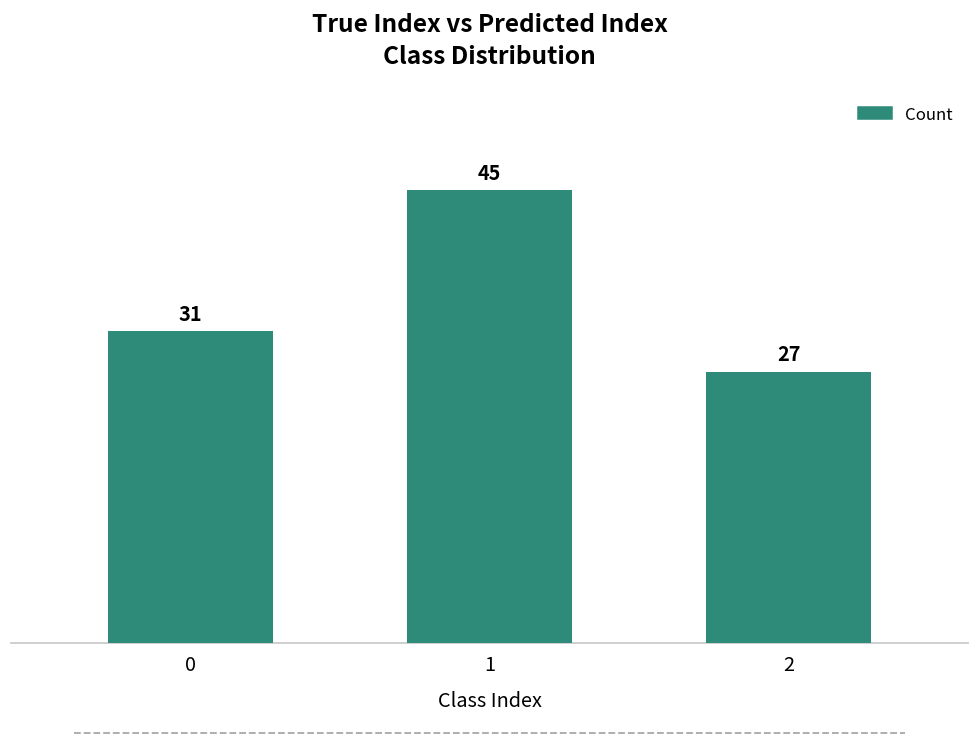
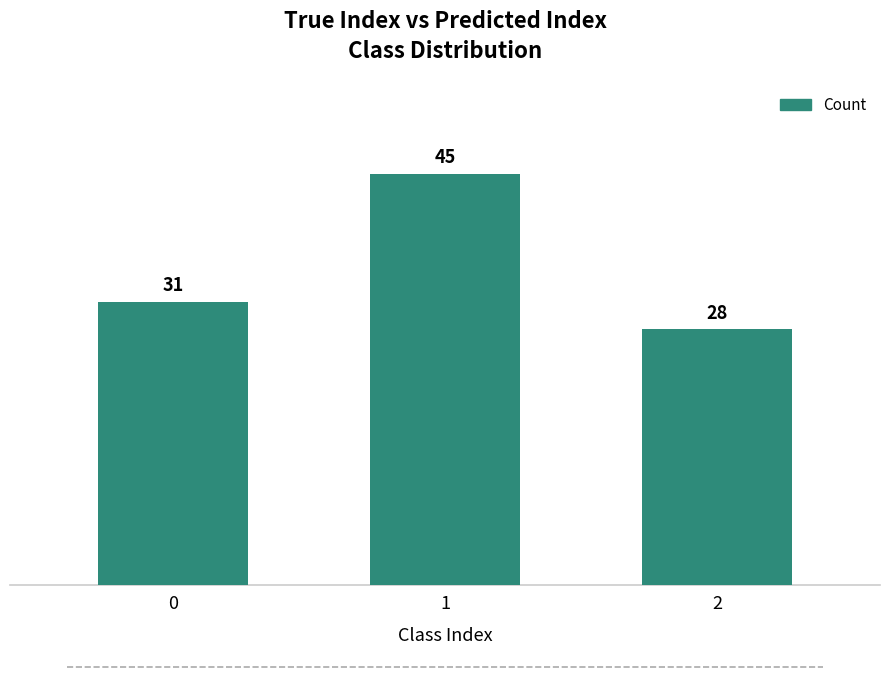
  {
    "0": 31,
    "1": 45,
-   "2": 27
+   "2": 28
  }
